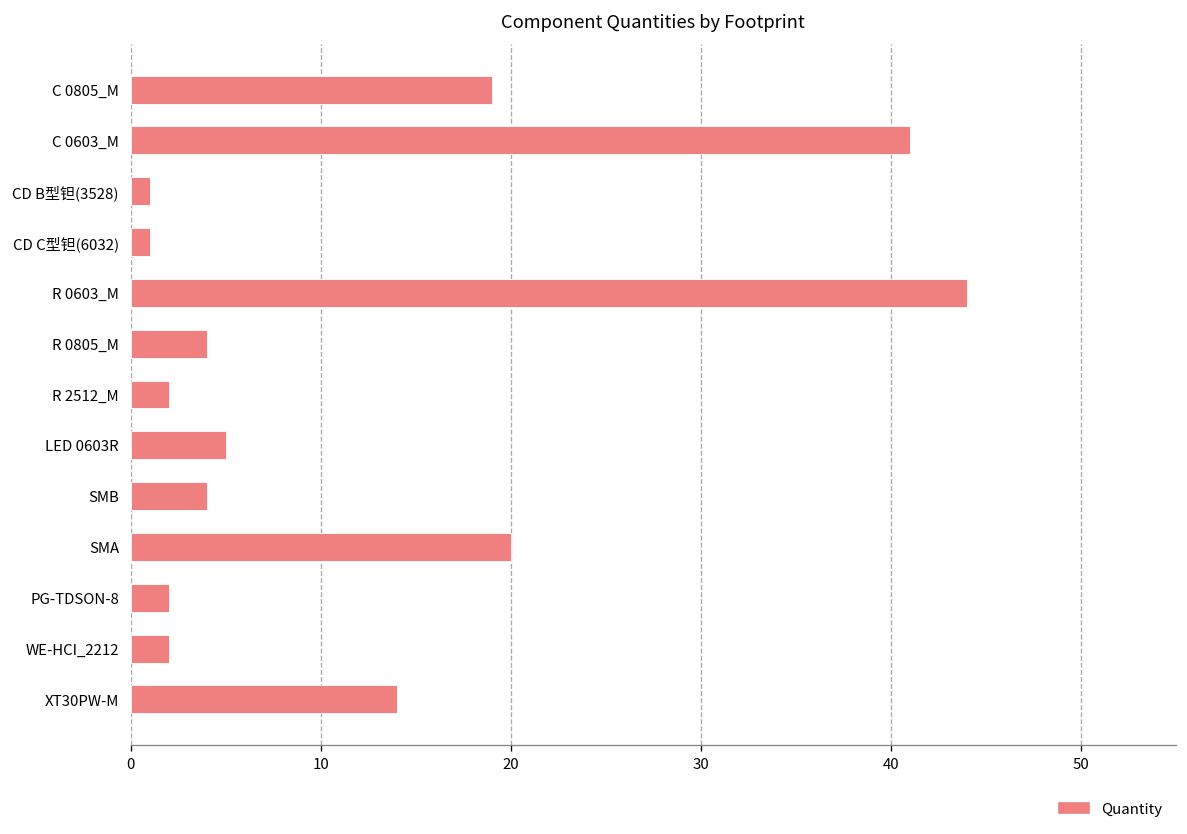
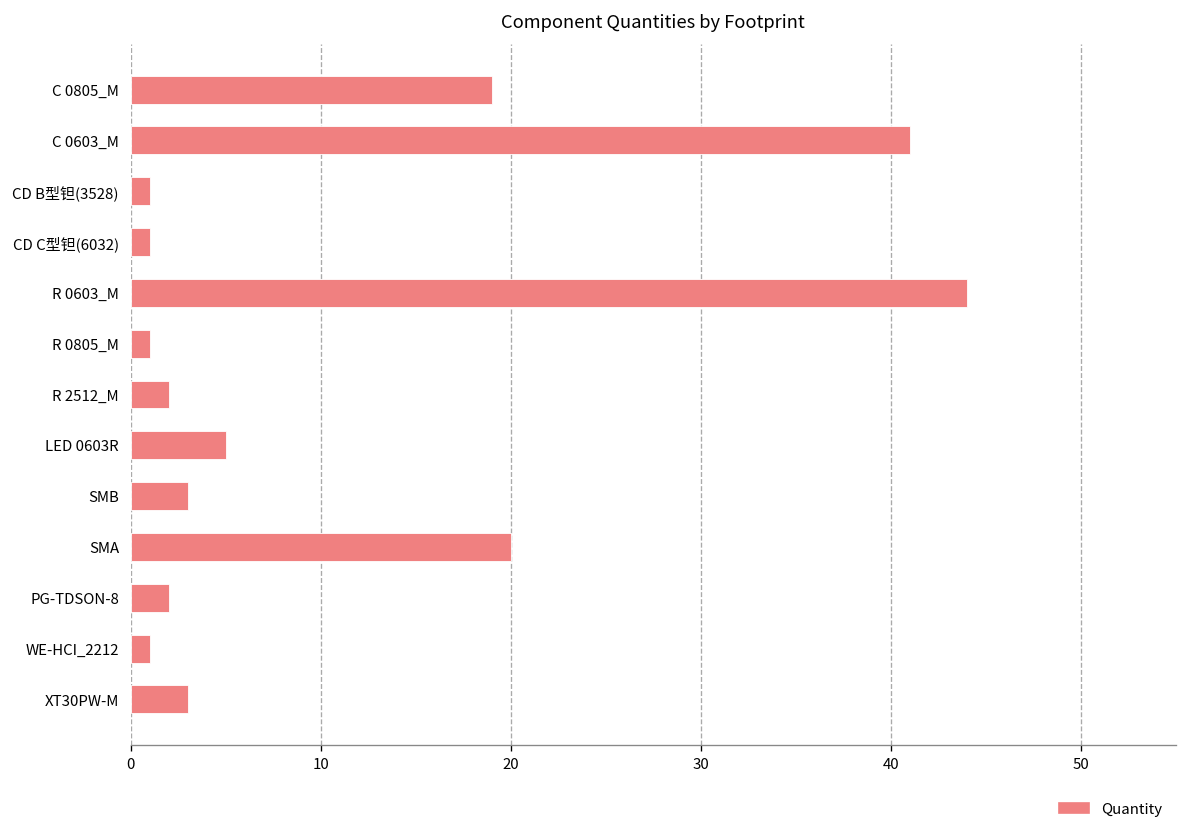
  {
    "C 0805_M": 19,
    "C 0603_M": 41,
    "CD B型钽(3528)": 1,
    "CD C型钽(6032)": 1,
    "R 0603_M": 44,
-   "R 0805_M": 4,
+   "R 0805_M": 1,
    "R 2512_M": 2,
    "LED 0603R": 5,
-   "SMB": 4,
+   "SMB": 3,
    "SMA": 20,
    "PG-TDSON-8": 2,
-   "WE-HCI_2212": 2,
-   "XT30PW-M": 14
+   "WE-HCI_2212": 1,
+   "XT30PW-M": 3
  }
